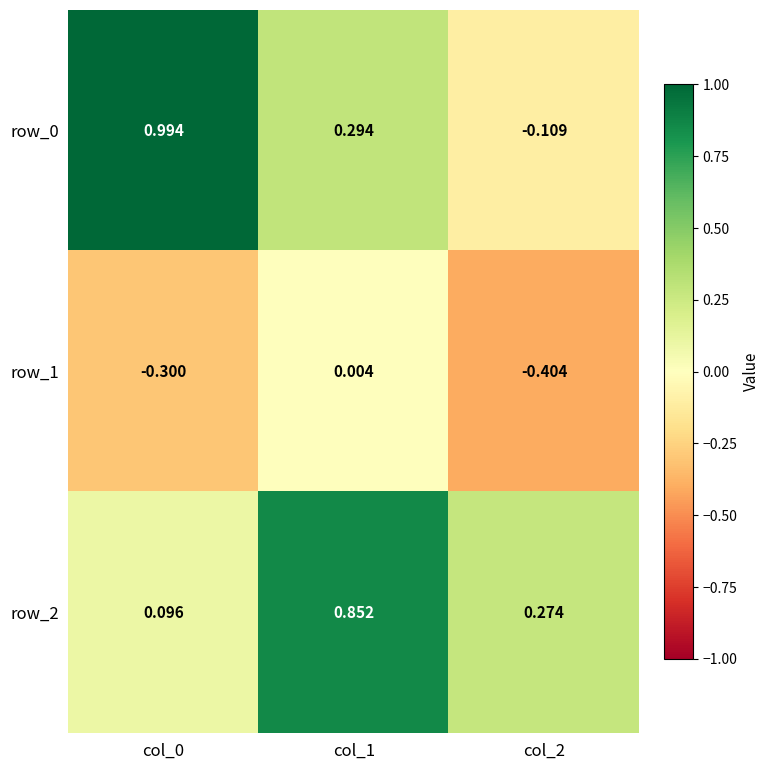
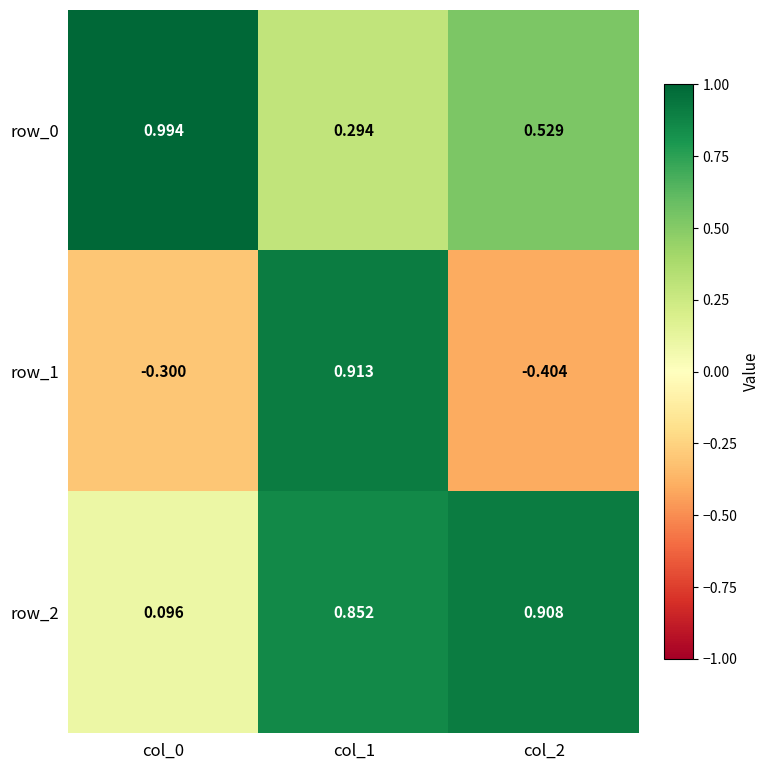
  {
    "row_0": {
      "col_0": 0.994,
      "col_1": 0.294,
-     "col_2": -0.109
+     "col_2": 0.529
    },
    "row_1": {
      "col_0": -0.300,
-     "col_1": 0.004,
+     "col_1": 0.913,
      "col_2": -0.404
    },
    "row_2": {
      "col_0": 0.096,
      "col_1": 0.852,
-     "col_2": 0.274
+     "col_2": 0.908
    }
  }
